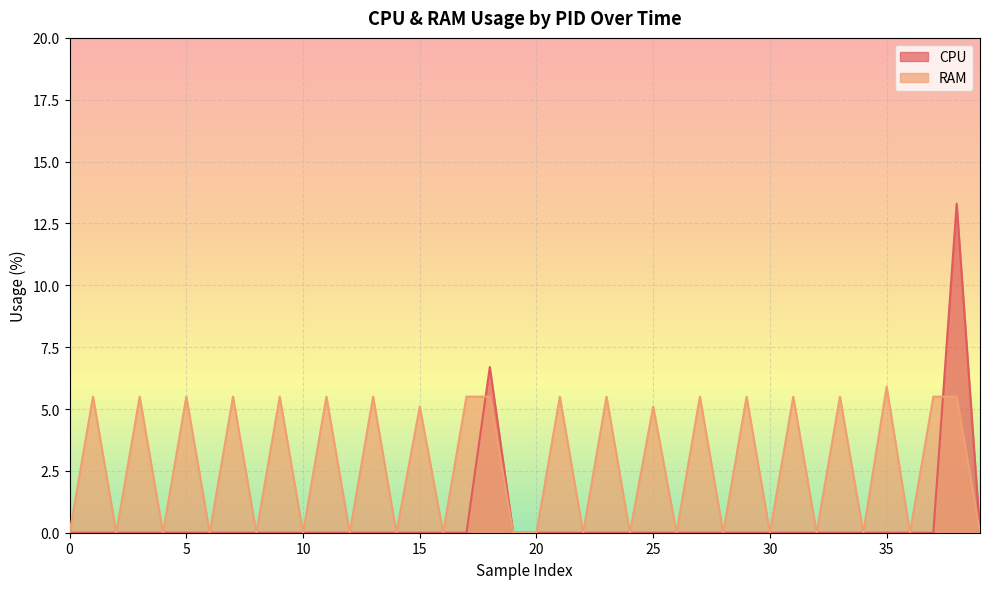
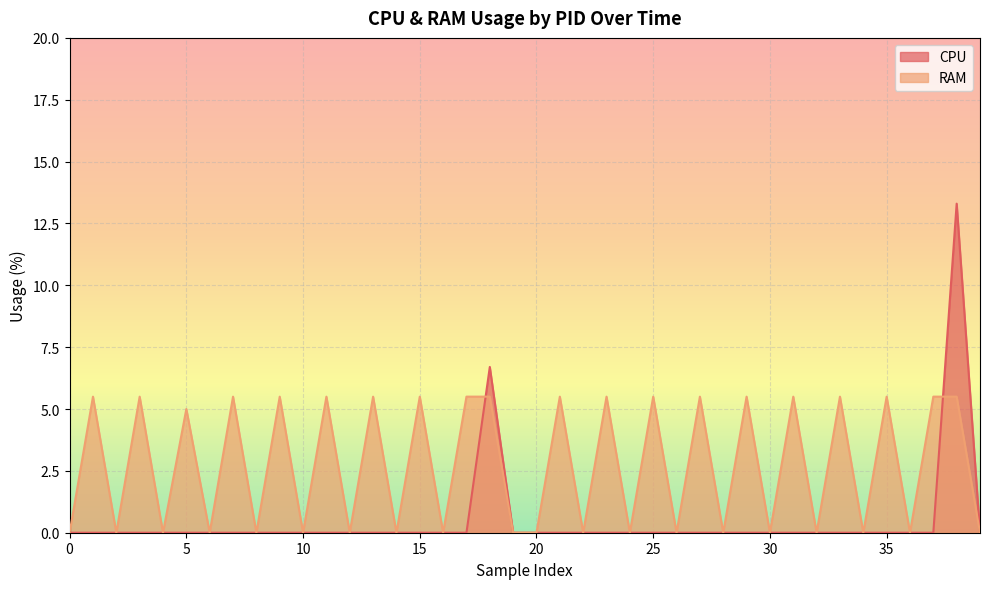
  {
    "CPU": {
      "5": 0.0,
      "15": 0.0,
      "25": 0.0,
      "35": 0.0
    },
    "RAM": {
-     "5": 5.5,
-     "15": 5.1,
-     "25": 5.1,
-     "35": 5.9
+     "5": 5.0,
+     "15": 5.5,
+     "25": 5.5,
+     "35": 5.5
    }
  }
